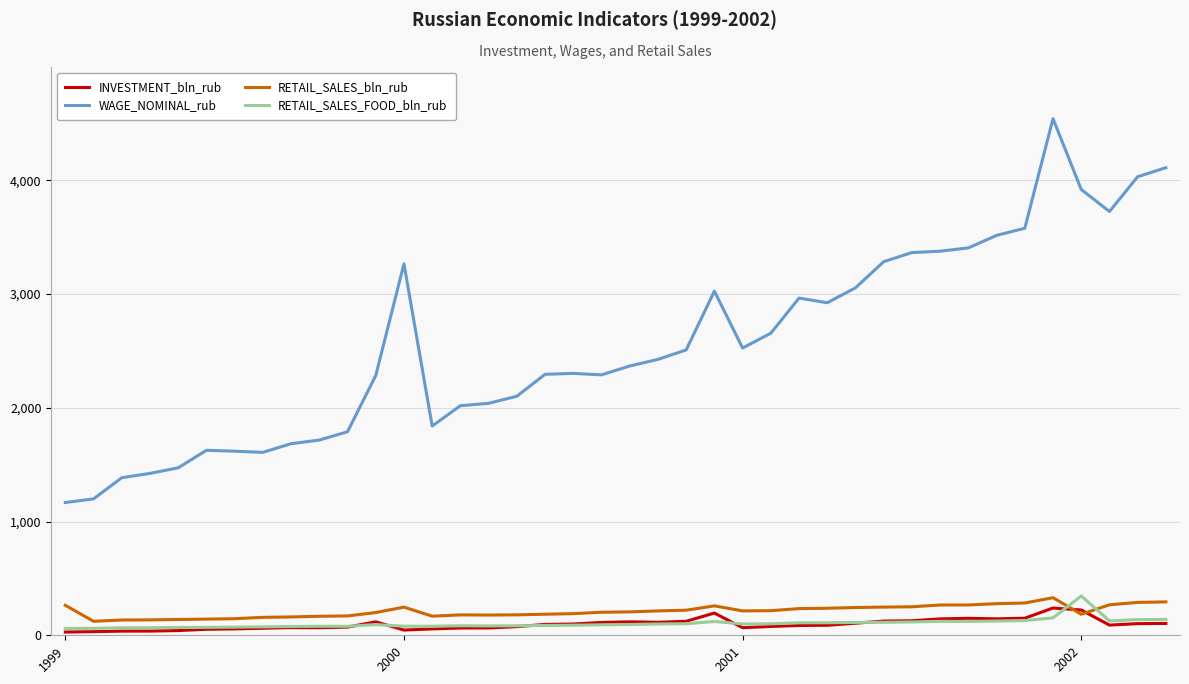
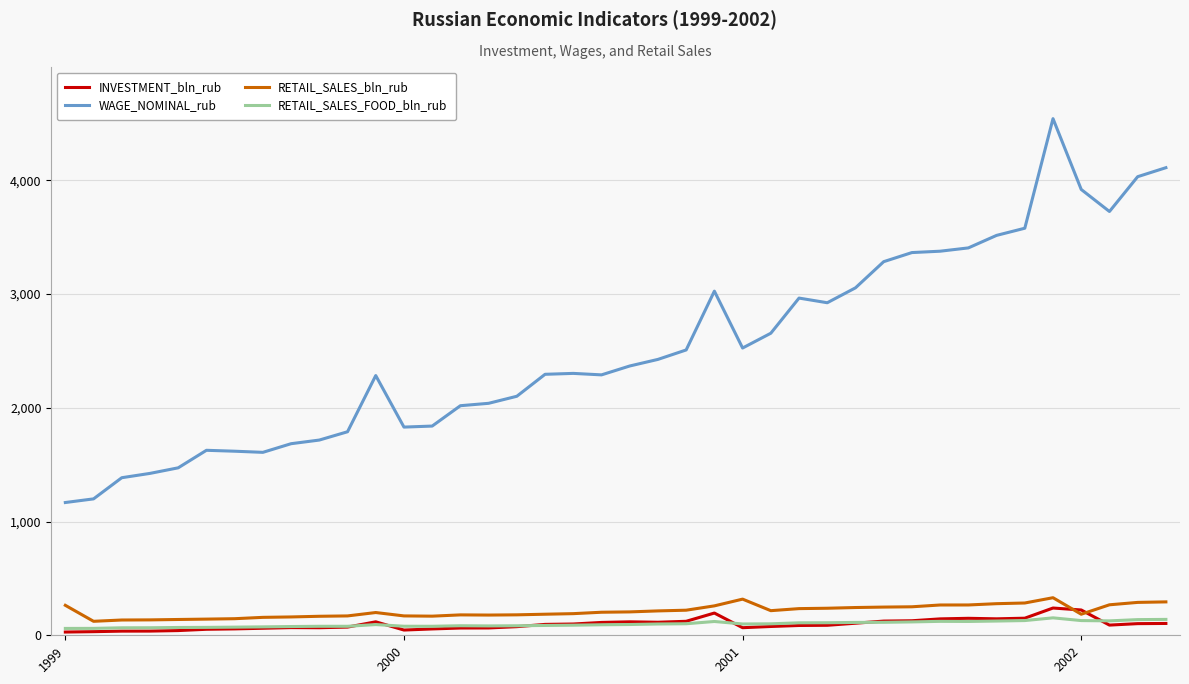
  {
    "INVESTMENT_bln_rub": {
      "1999": "30",
      "2000": "50",
      "2001": "70",
      "2002": "220"
    },
    "WAGE_NOMINAL_rub": {
      "1999": "1,170",
-     "2000": "3,270",
+     "2000": "1,830",
      "2001": "2,530",
      "2002": "3,920"
    },
    "RETAIL_SALES_bln_rub": {
      "1999": "260",
-     "2000": "250",
-     "2001": "210",
+     "2000": "170",
+     "2001": "320",
      "2002": "190"
    },
    "RETAIL_SALES_FOOD_bln_rub": {
      "1999": "60",
      "2000": "80",
      "2001": "100",
-     "2002": "350"
+     "2002": "130"
    }
  }
